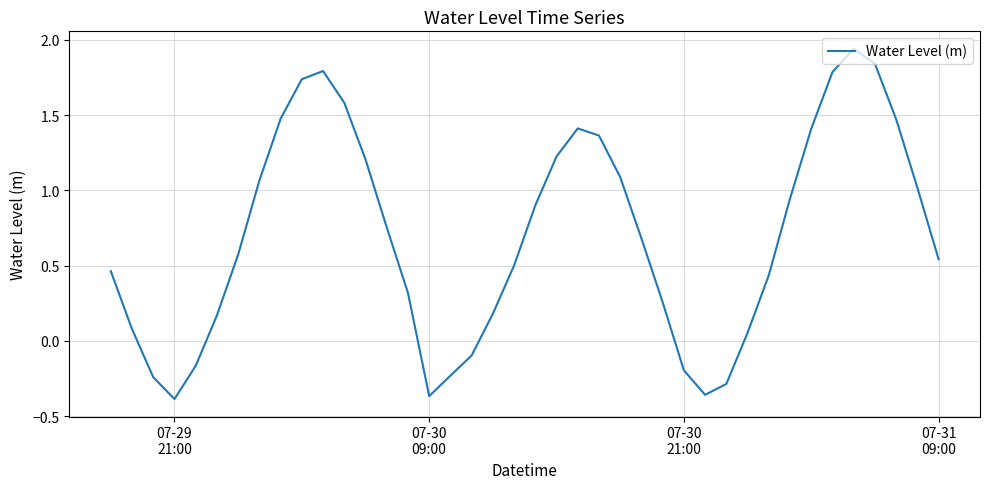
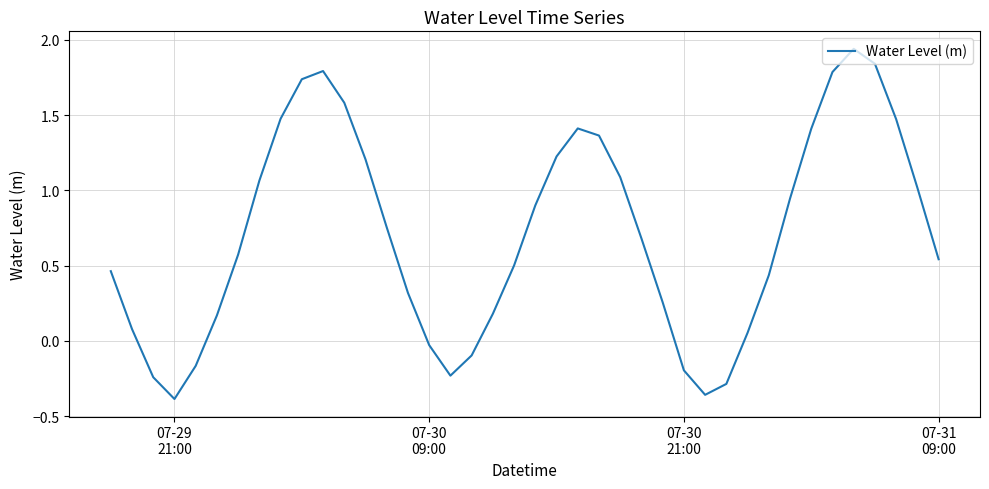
  {
    "07-29 21:00": -0.39,
-   "07-30 09:00": -0.37,
+   "07-30 09:00": -0.03,
    "07-30 21:00": -0.20,
    "07-31 09:00": 0.54
  }
